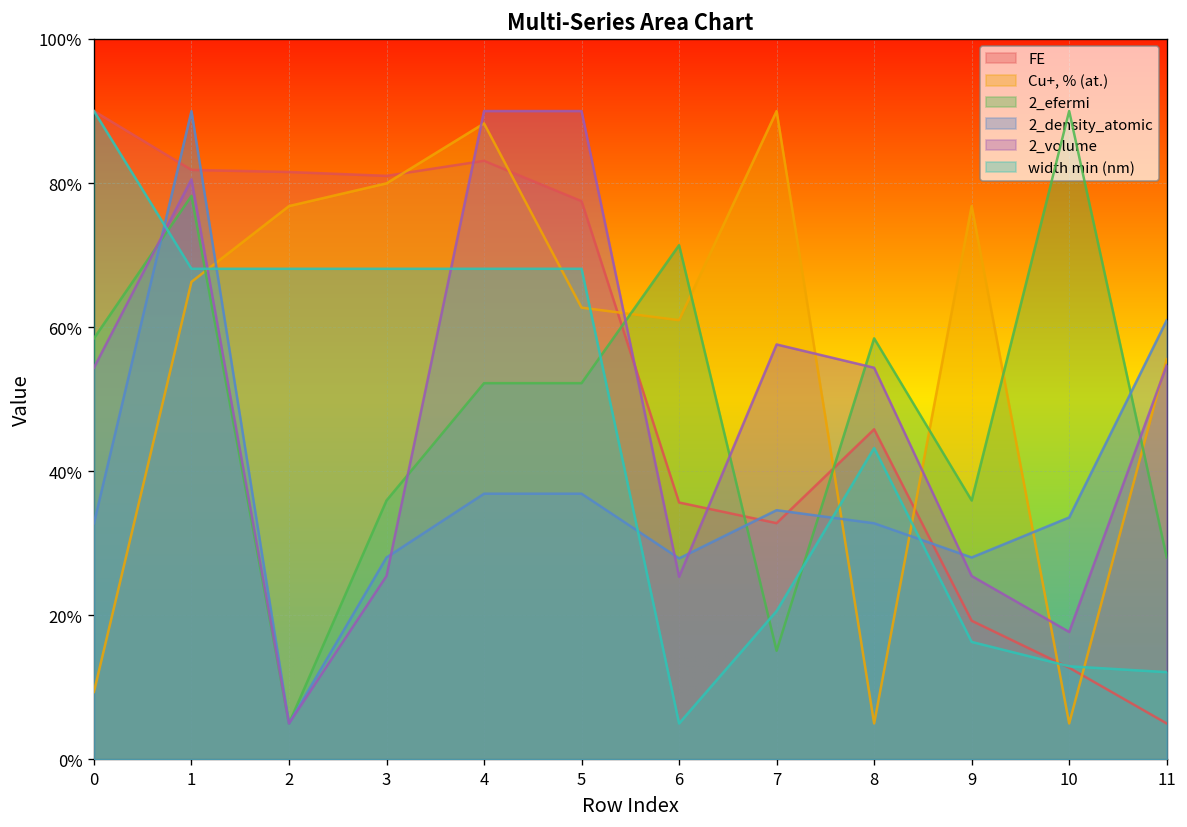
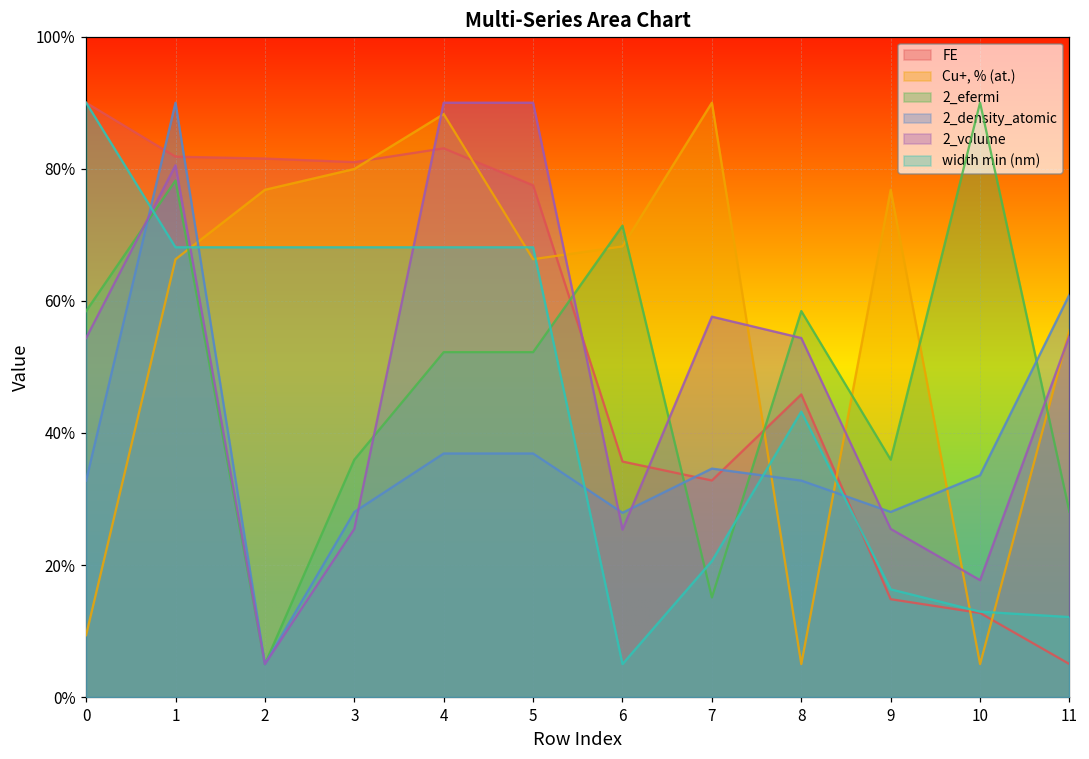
  {
    "FE": {
      "1": "82%",
      "2": "82%",
      "3": "81%",
      "4": "83%",
      "5": "77%",
      "6": "36%",
      "7": "33%",
      "8": "46%",
-     "9": "19%",
+     "9": "15%",
      "11": "5%"
    },
    "Cu+, % (at.)": {
      "0": "9%",
      "1": "66%",
      "2": "77%",
      "3": "80%",
      "4": "88%",
-     "5": "63%",
-     "6": "61%",
+     "5": "66%",
+     "6": "68%",
      "7": "90%",
      "8": "5%",
      "9": "77%",
      "10": "5%",
      "11": "56%"
    }
  }
